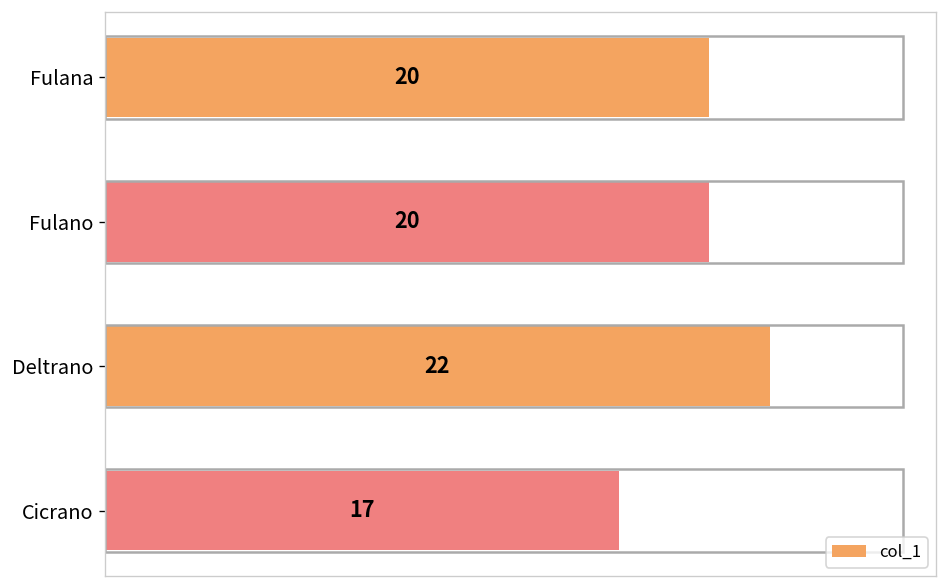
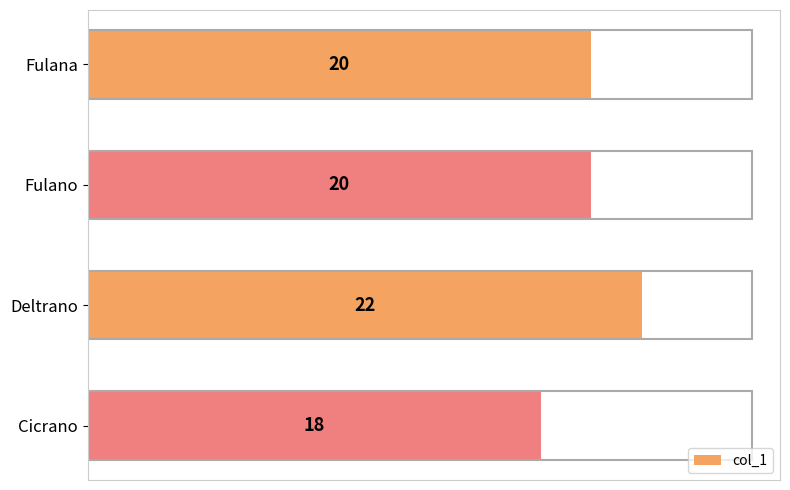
  {
    "Fulana": 20,
    "Fulano": 20,
    "Deltrano": 22,
-   "Cicrano": 17
+   "Cicrano": 18
  }
